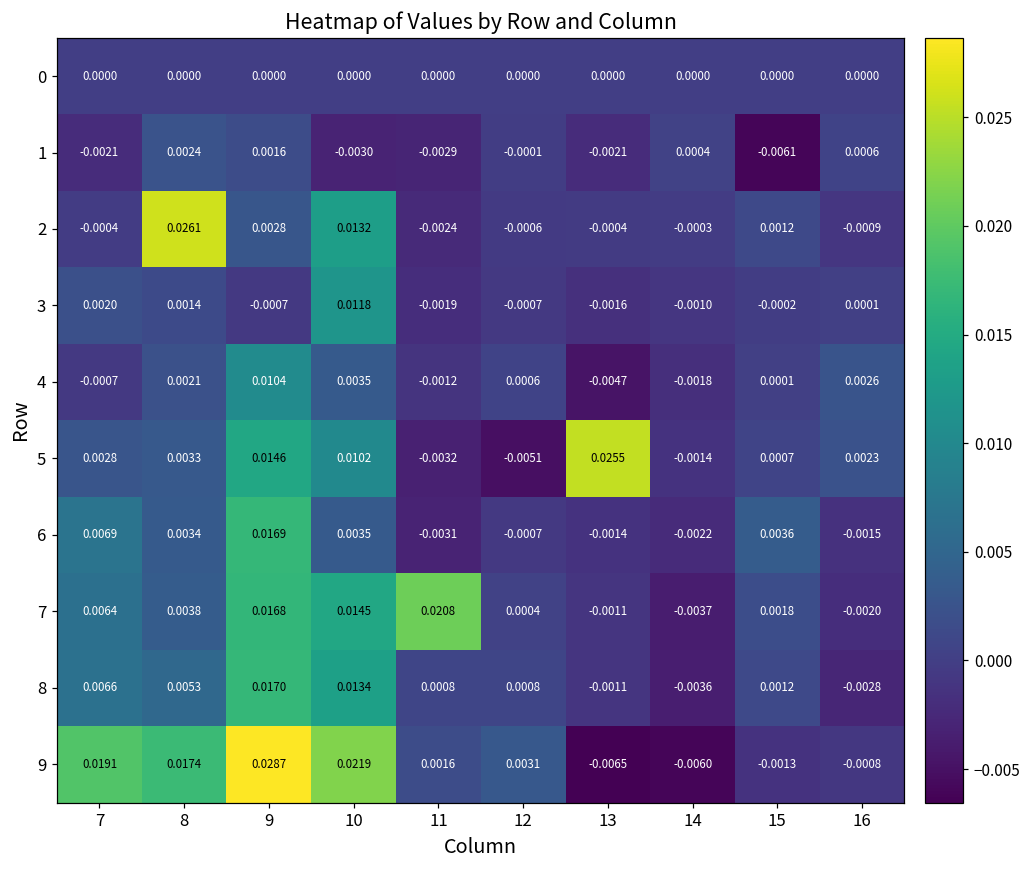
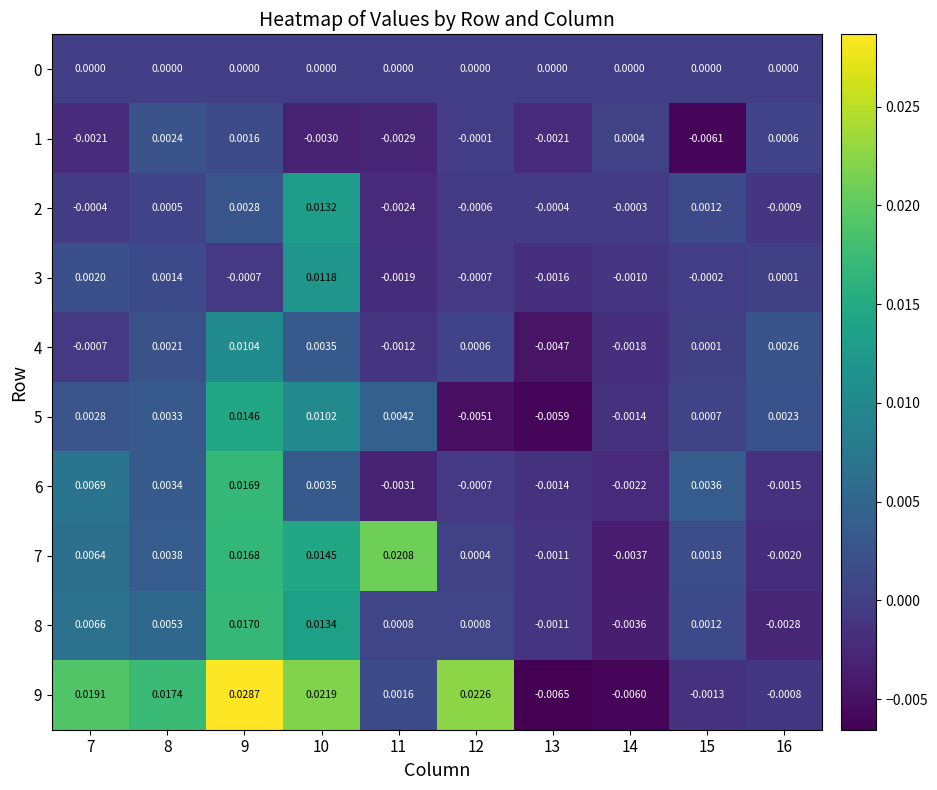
  {
    "2": {
-     "8": 0.0261
+     "8": 0.0005
    },
    "5": {
-     "11": -0.0032,
-     "13": 0.0255
+     "11": 0.0042,
+     "13": -0.0059
    },
    "9": {
-     "12": 0.0031
+     "12": 0.0226
    }
  }
